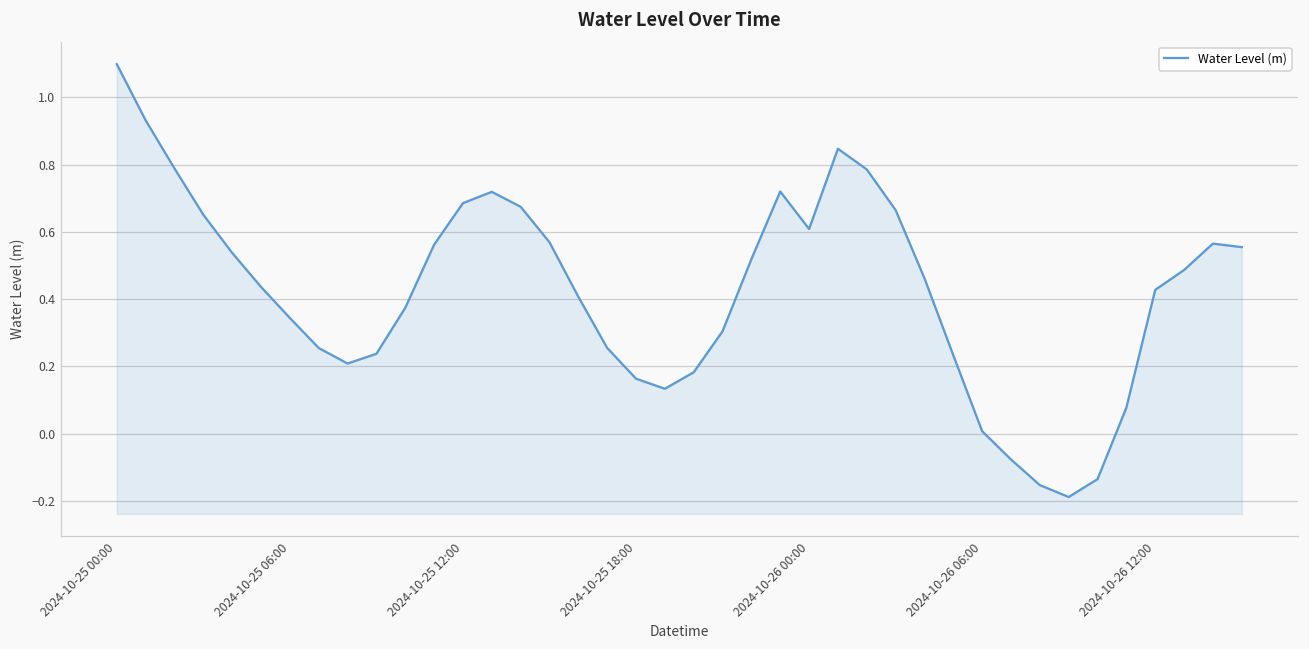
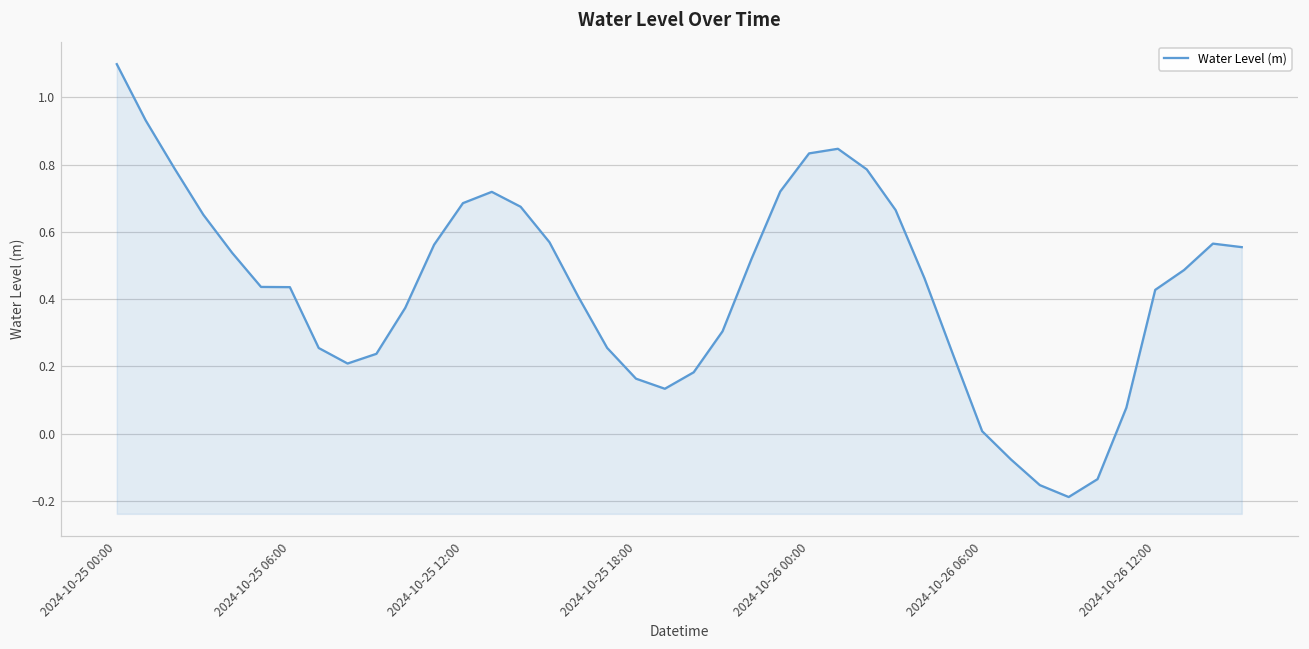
  {
    "2024-10-25 00:00": 1.10,
-   "2024-10-25 06:00": 0.34,
+   "2024-10-25 06:00": 0.44,
    "2024-10-25 12:00": 0.69,
    "2024-10-25 18:00": 0.16,
-   "2024-10-26 00:00": 0.61,
+   "2024-10-26 00:00": 0.83,
    "2024-10-26 06:00": 0.01,
    "2024-10-26 12:00": 0.43
  }
